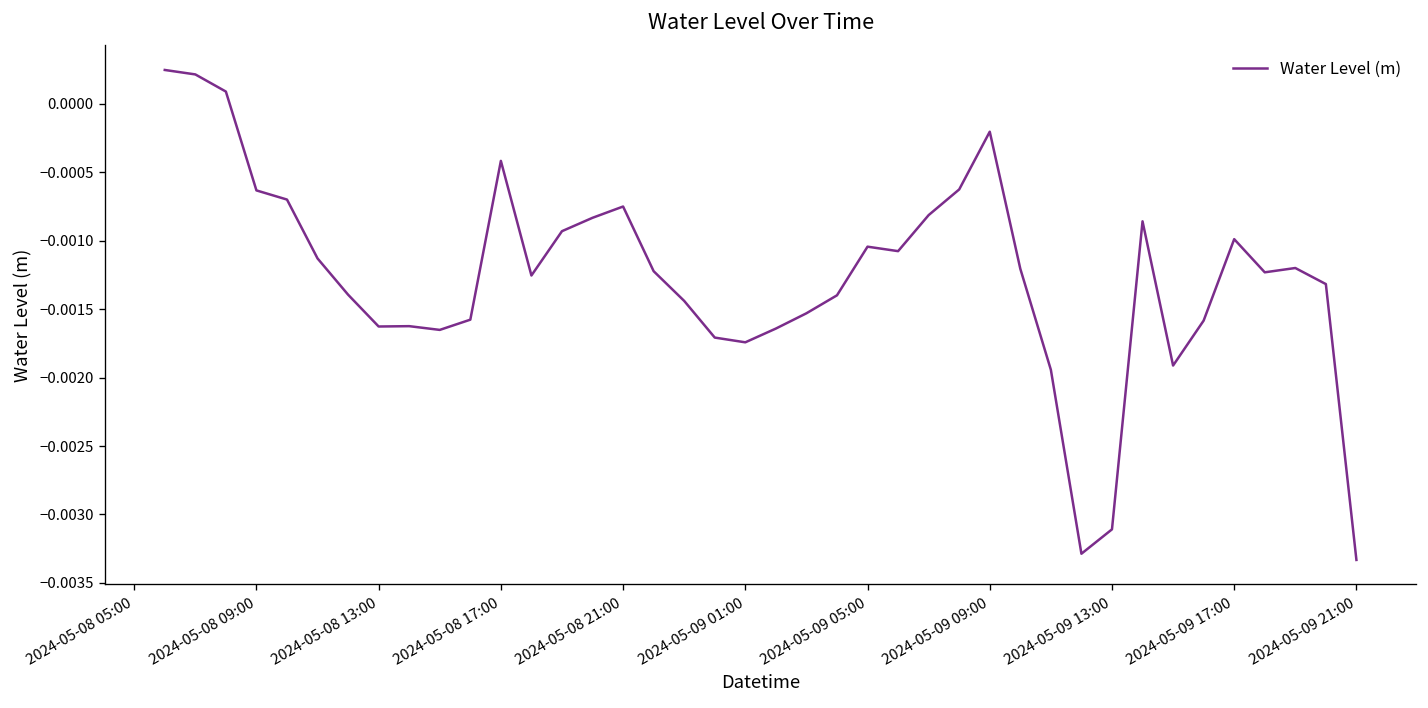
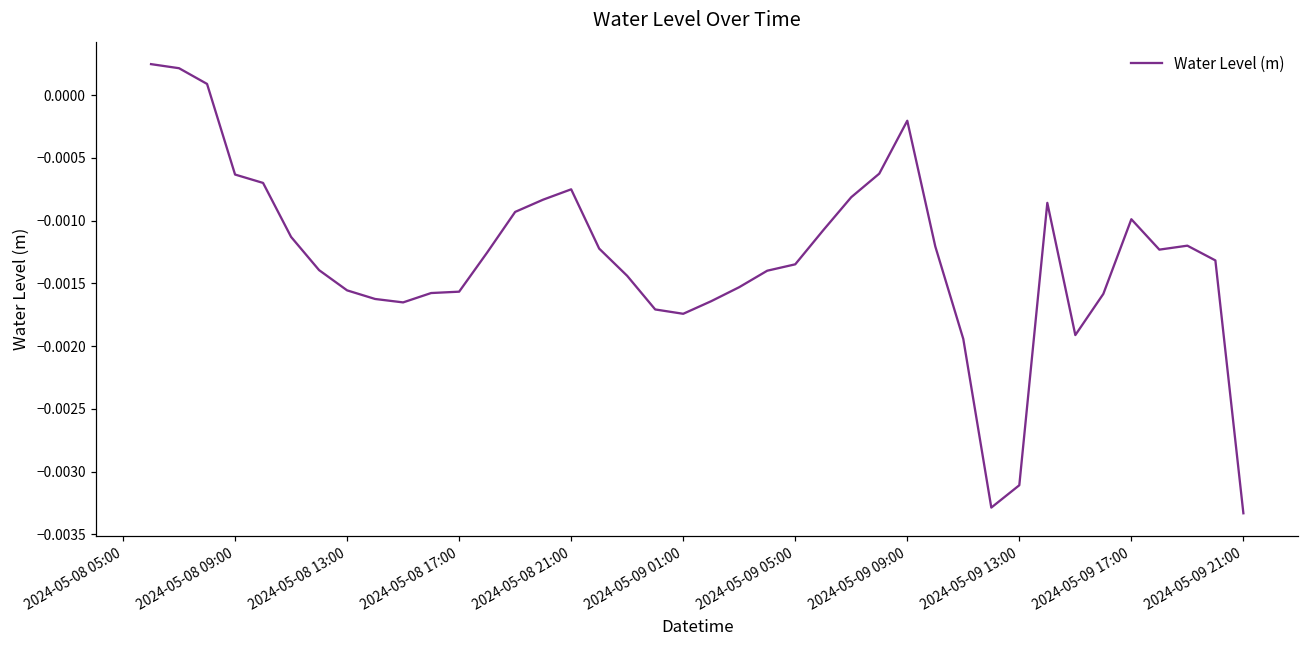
  {
    "2024-05-08 09:00": -0.00063,
-   "2024-05-08 13:00": -0.00163,
-   "2024-05-08 17:00": -0.00042,
+   "2024-05-08 13:00": -0.00156,
+   "2024-05-08 17:00": -0.00157,
    "2024-05-08 21:00": -0.00075,
    "2024-05-09 01:00": -0.00174,
-   "2024-05-09 05:00": -0.00104,
+   "2024-05-09 05:00": -0.00135,
    "2024-05-09 09:00": -0.00020,
    "2024-05-09 13:00": -0.00311,
    "2024-05-09 17:00": -0.00099,
    "2024-05-09 21:00": -0.00333
  }
